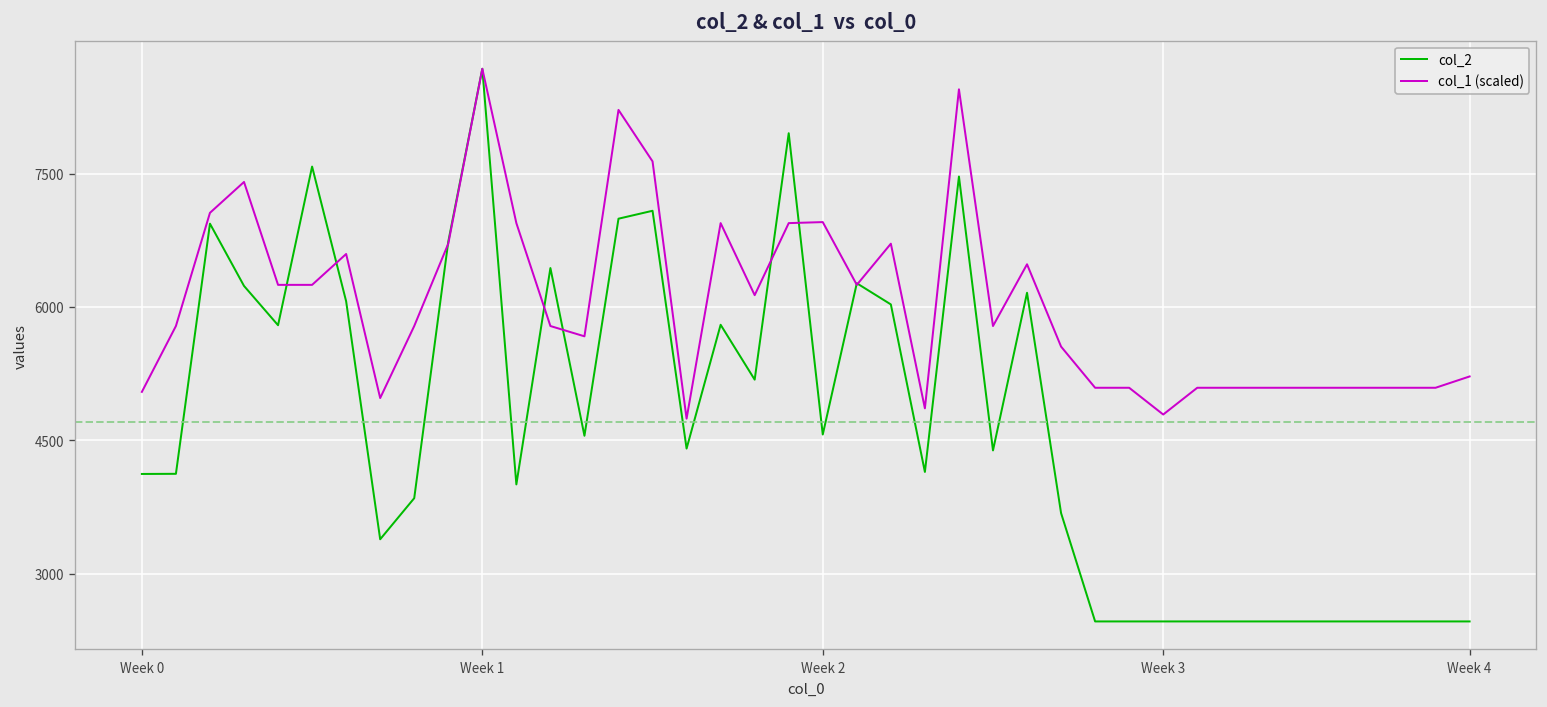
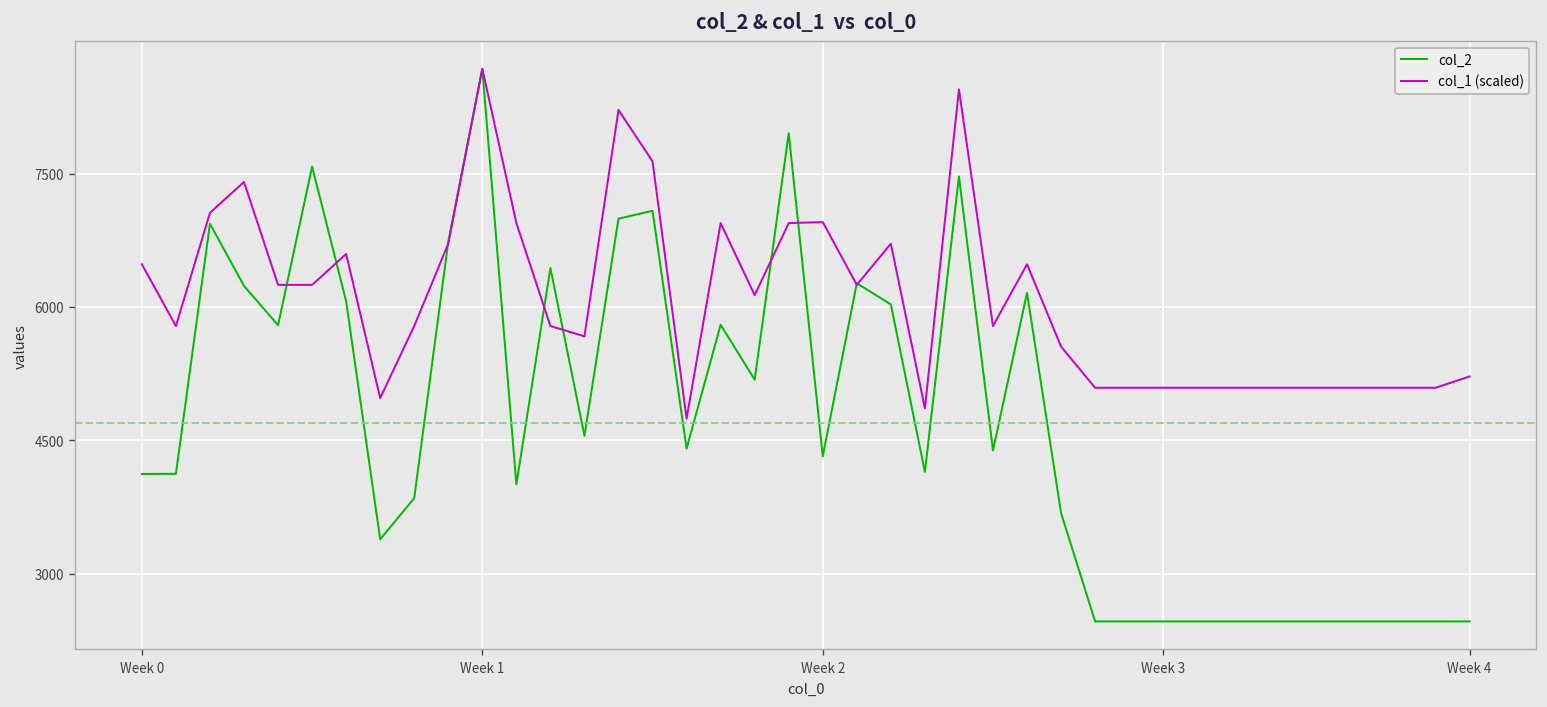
  {
    "col_2": {
      "Week 0": 4100,
-     "Week 2": 4600,
+     "Week 2": 4300,
      "Week 3": 2500,
      "Week 4": 2500
    },
    "col_1 (scaled)": {
-     "Week 0": 5000,
+     "Week 0": 6500,
      "Week 2": 7000,
-     "Week 3": 4800,
+     "Week 3": 5100,
      "Week 4": 5200
    }
  }
